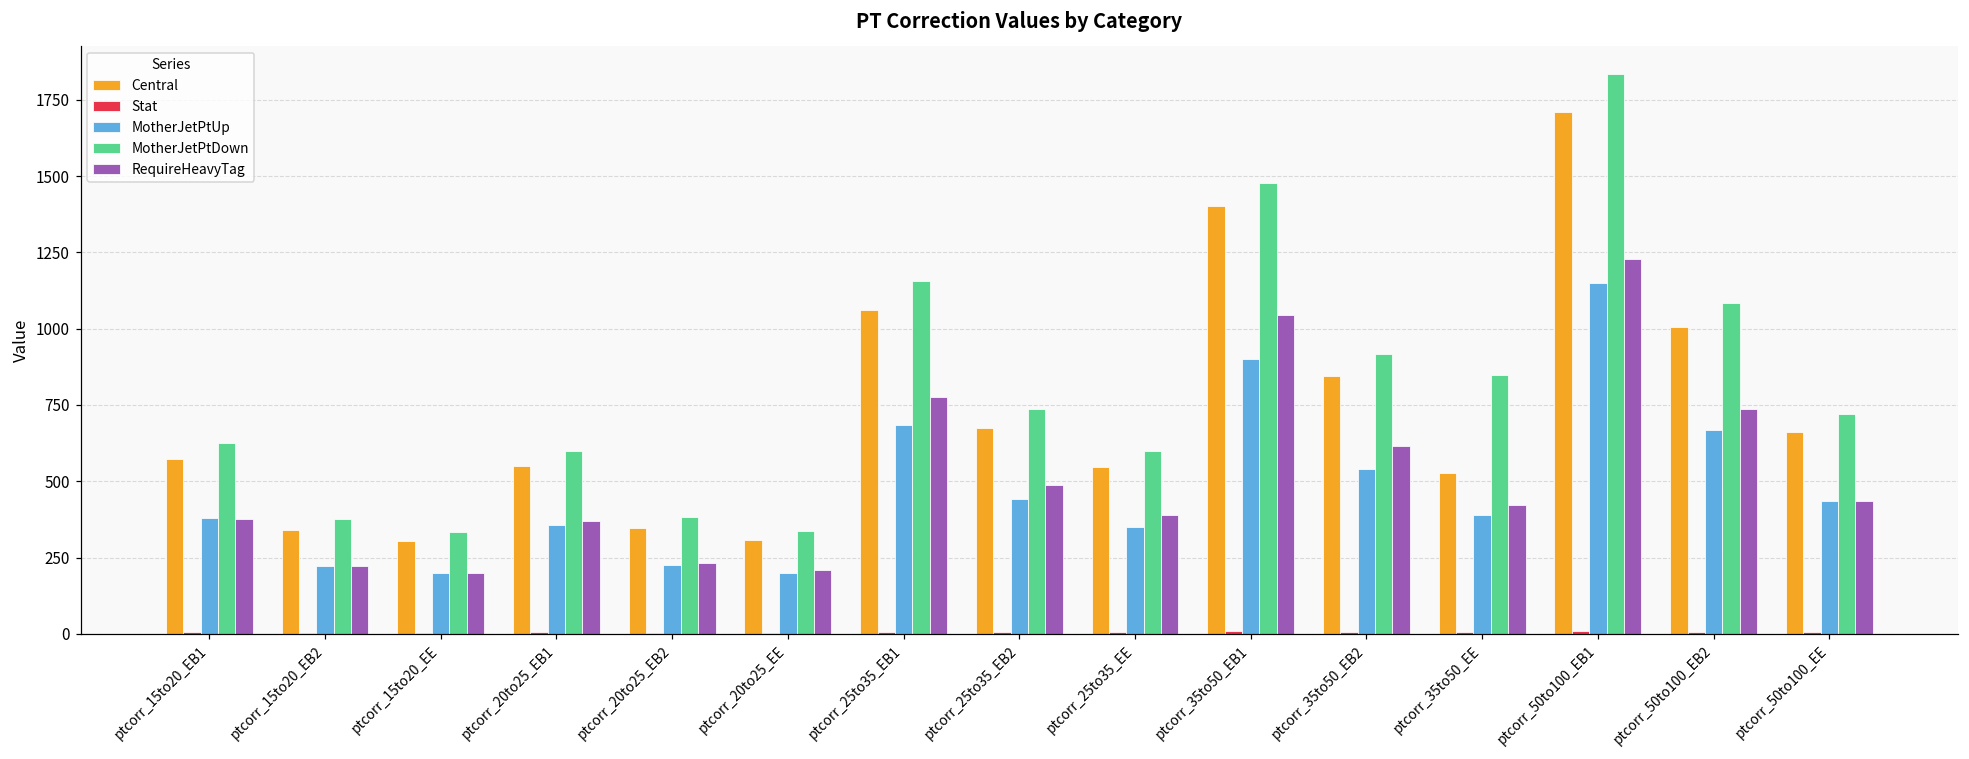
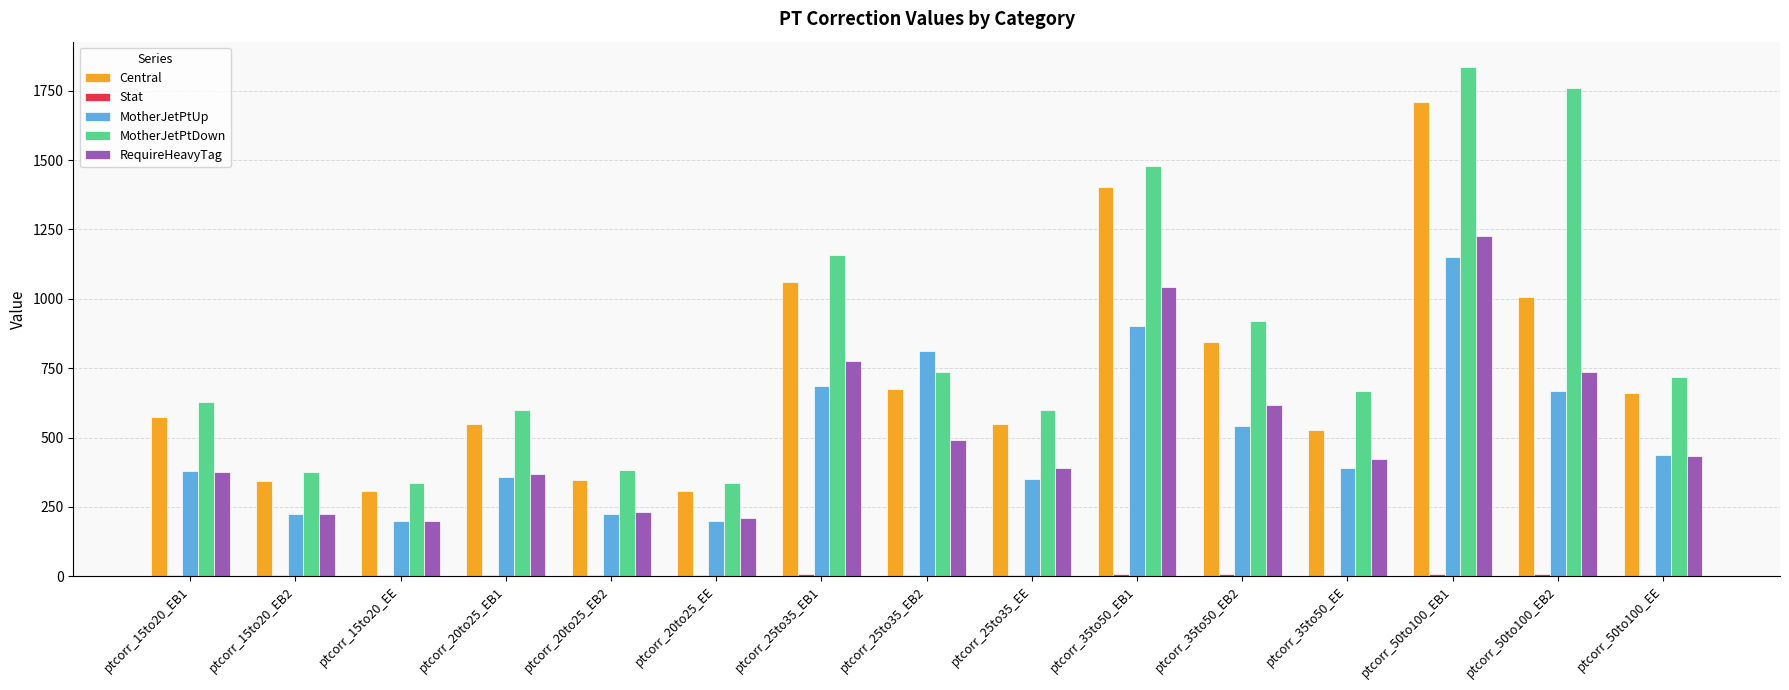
  {
    "Central": {
      "ptcorr_15to20_EB1": 570,
      "ptcorr_15to20_EB2": 340,
      "ptcorr_15to20_EE": 310,
      "ptcorr_20to25_EB1": 550,
      "ptcorr_20to25_EB2": 350,
      "ptcorr_20to25_EE": 310,
      "ptcorr_25to35_EB1": 1060,
      "ptcorr_25to35_EB2": 670,
      "ptcorr_25to35_EE": 550,
      "ptcorr_35to50_EB1": 1400,
      "ptcorr_35to50_EB2": 840,
      "ptcorr_35to50_EE": 530,
      "ptcorr_50to100_EB1": 1710,
      "ptcorr_50to100_EB2": 1010,
      "ptcorr_50to100_EE": 660
    },
    "Stat": {
      "ptcorr_50to100_EB1": 10
    },
    "MotherJetPtUp": {
      "ptcorr_15to20_EB1": 380,
      "ptcorr_15to20_EB2": 220,
      "ptcorr_15to20_EE": 200,
      "ptcorr_20to25_EB1": 360,
      "ptcorr_20to25_EB2": 220,
      "ptcorr_20to25_EE": 200,
      "ptcorr_25to35_EB1": 680,
-     "ptcorr_25to35_EB2": 440,
+     "ptcorr_25to35_EB2": 810,
      "ptcorr_25to35_EE": 350,
      "ptcorr_35to50_EB1": 900,
      "ptcorr_35to50_EB2": 540,
      "ptcorr_35to50_EE": 390,
      "ptcorr_50to100_EB1": 1150,
      "ptcorr_50to100_EB2": 670,
      "ptcorr_50to100_EE": 440
    },
    "MotherJetPtDown": {
      "ptcorr_15to20_EB1": 630,
      "ptcorr_15to20_EB2": 380,
      "ptcorr_15to20_EE": 340,
      "ptcorr_20to25_EB1": 600,
      "ptcorr_20to25_EB2": 380,
      "ptcorr_20to25_EE": 340,
      "ptcorr_25to35_EB1": 1160,
      "ptcorr_25to35_EB2": 740,
      "ptcorr_25to35_EE": 600,
      "ptcorr_35to50_EB1": 1480,
      "ptcorr_35to50_EB2": 920,
-     "ptcorr_35to50_EE": 850,
+     "ptcorr_35to50_EE": 670,
      "ptcorr_50to100_EB1": 1840,
-     "ptcorr_50to100_EB2": 1080,
+     "ptcorr_50to100_EB2": 1760,
      "ptcorr_50to100_EE": 720
    },
    "RequireHeavyTag": {
      "ptcorr_15to20_EB1": 380,
      "ptcorr_15to20_EB2": 220,
      "ptcorr_15to20_EE": 200,
      "ptcorr_20to25_EB1": 370,
      "ptcorr_20to25_EB2": 230,
      "ptcorr_20to25_EE": 210,
      "ptcorr_25to35_EB1": 780,
      "ptcorr_25to35_EB2": 490,
      "ptcorr_25to35_EE": 390,
      "ptcorr_35to50_EB1": 1040,
      "ptcorr_35to50_EB2": 620,
      "ptcorr_35to50_EE": 420,
      "ptcorr_50to100_EB1": 1230,
      "ptcorr_50to100_EB2": 740,
      "ptcorr_50to100_EE": 430
    }
  }
